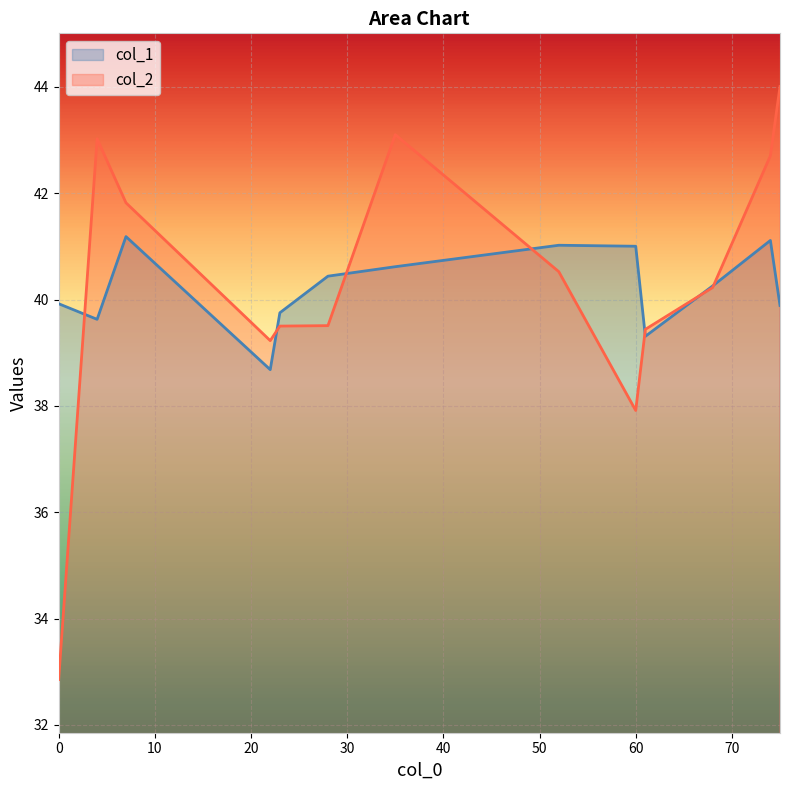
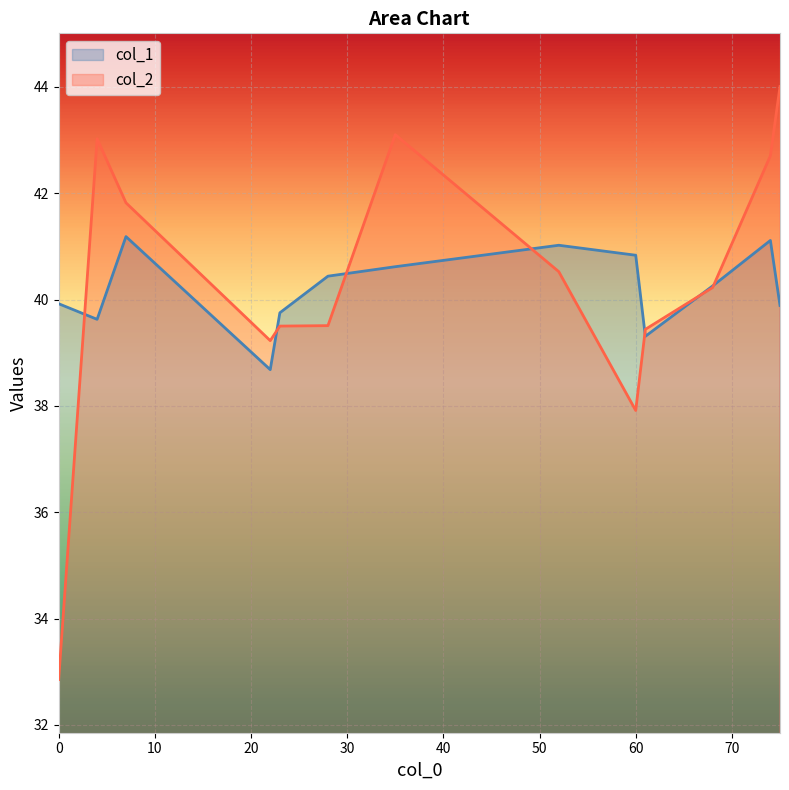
  {
    "col_1": {
      "0": 39.9,
-     "60": 41.0
+     "60": 40.8
    },
    "col_2": {
      "0": 32.9,
      "60": 37.9
    }
  }
